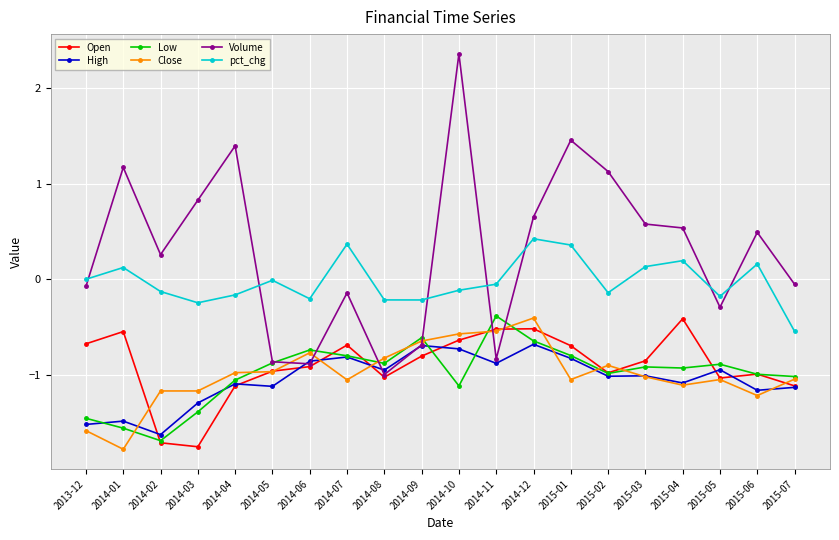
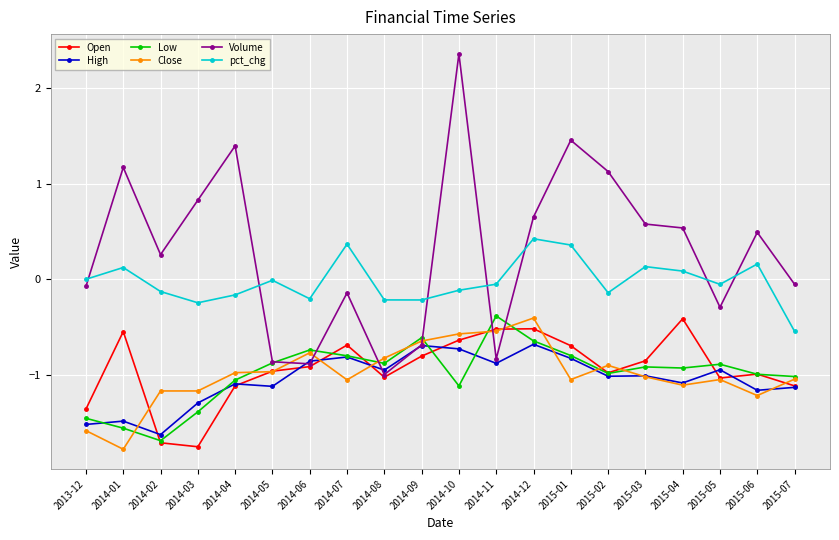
  {
    "Open": {
-     "2013-12": -0.7,
+     "2013-12": -1.4,
      "2014-01": -0.5,
      "2014-03": -1.8,
      "2014-06": -0.9,
      "2014-07": -0.7,
      "2014-08": -1.0,
      "2014-09": -0.8,
      "2014-10": -0.6,
      "2014-12": -0.5,
      "2015-01": -0.7,
      "2015-03": -0.9,
      "2015-04": -0.4
    },
    "High": {
      "2013-12": -1.5,
      "2014-01": -1.5,
      "2014-02": -1.6,
      "2014-03": -1.3,
      "2014-05": -1.1,
      "2014-06": -0.9,
      "2014-08": -1.0,
      "2014-10": -0.7,
      "2014-11": -0.9,
      "2014-12": -0.7,
      "2015-01": -0.8,
      "2015-02": -1.0,
      "2015-05": -0.9,
      "2015-06": -1.2
    },
    "Low": {
      "2013-12": -1.5,
      "2014-01": -1.6,
      "2014-03": -1.4,
      "2014-04": -1.1,
      "2014-06": -0.7,
      "2014-08": -0.9,
      "2014-09": -0.6,
      "2014-10": -1.1,
      "2014-11": -0.4,
      "2014-12": -0.6,
      "2015-01": -0.8,
      "2015-03": -0.9,
      "2015-04": -0.9,
      "2015-05": -0.9,
      "2015-07": -1.0
    },
    "Close": {
      "2013-12": -1.6,
      "2014-01": -1.8,
      "2014-02": -1.2,
      "2014-03": -1.2,
      "2014-04": -1.0,
      "2014-06": -0.8,
      "2014-07": -1.1,
      "2014-08": -0.8,
      "2014-09": -0.6,
      "2014-10": -0.6,
      "2014-12": -0.4,
      "2015-01": -1.1,
      "2015-02": -0.9,
      "2015-06": -1.2,
      "2015-07": -1.0
    },
    "Volume": {
      "2013-12": -0.1,
      "2014-01": 1.2,
      "2014-02": 0.3,
      "2014-03": 0.8,
      "2014-04": 1.4,
      "2014-06": -0.9,
      "2014-07": -0.1,
      "2014-08": -1.0,
      "2014-10": 2.4,
      "2014-11": -0.8,
      "2014-12": 0.7,
      "2015-01": 1.5,
      "2015-02": 1.1,
      "2015-03": 0.6,
      "2015-04": 0.5,
      "2015-05": -0.3,
      "2015-06": 0.5,
      "2015-07": -0.1
    },
    "pct_chg": {
      "2013-12": 0.0,
      "2014-01": 0.1,
      "2014-02": -0.1,
      "2014-03": -0.2,
      "2014-04": -0.2,
      "2014-05": 0.0,
      "2014-06": -0.2,
      "2014-07": 0.4,
      "2014-08": -0.2,
      "2014-09": -0.2,
      "2014-10": -0.1,
      "2014-11": -0.1,
      "2014-12": 0.4,
      "2015-01": 0.4,
      "2015-02": -0.1,
      "2015-03": 0.1,
-     "2015-04": 0.2,
-     "2015-05": -0.2,
+     "2015-04": 0.1,
+     "2015-05": -0.1,
      "2015-06": 0.2,
      "2015-07": -0.5
    }
  }
